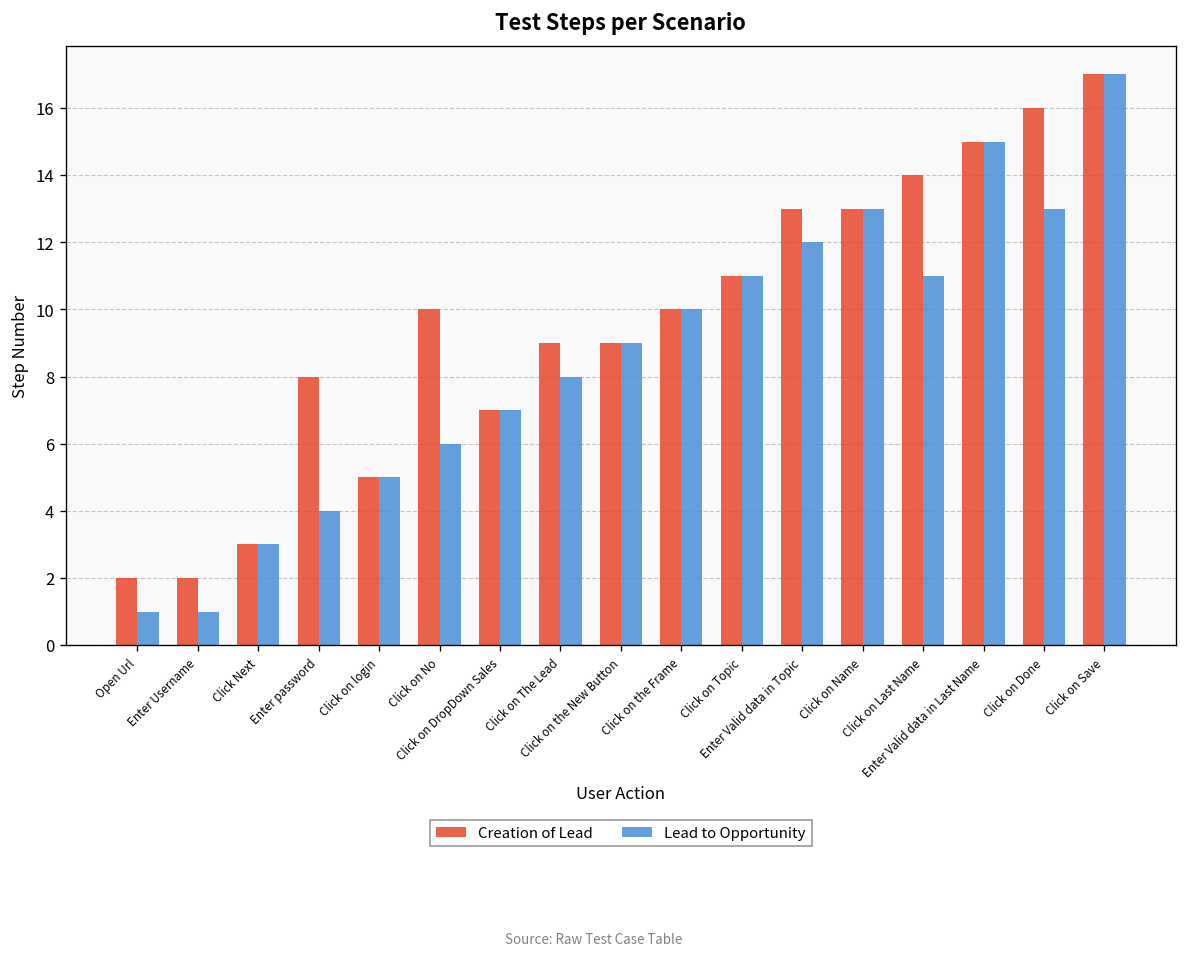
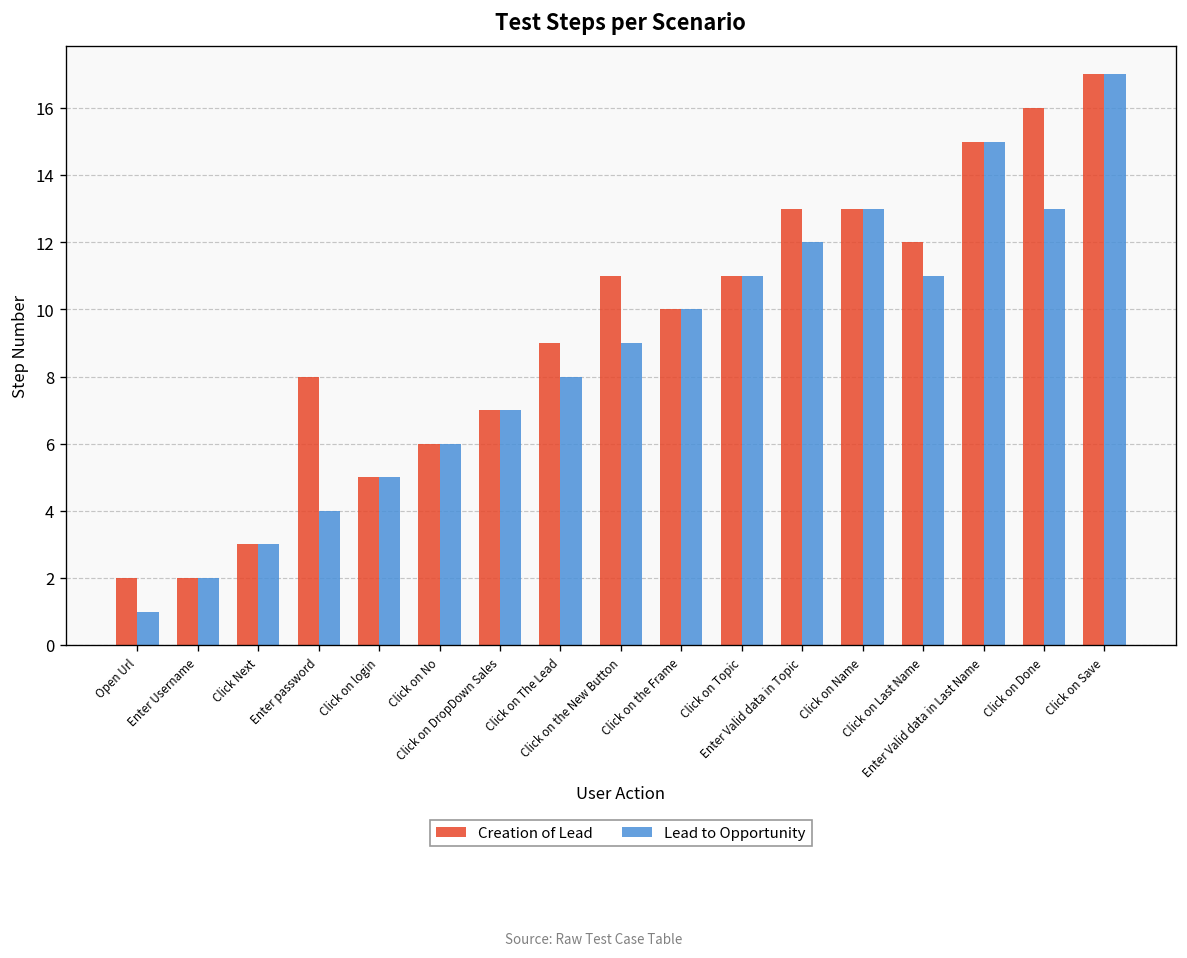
  {
    "Creation of Lead": {
      "Open Url": 2,
      "Enter Username": 2,
      "Click Next": 3,
      "Enter password": 8,
      "Click on login": 5,
-     "Click on No": 10,
+     "Click on No": 6,
      "Click on DropDown Sales": 7,
      "Click on The Lead": 9,
-     "Click on the New Button": 9,
+     "Click on the New Button": 11,
      "Click on the Frame": 10,
      "Click on Topic": 11,
      "Enter Valid data in Topic": 13,
      "Click on Name": 13,
-     "Click on Last Name": 14,
+     "Click on Last Name": 12,
      "Enter Valid data in Last Name": 15,
      "Click on Done": 16,
      "Click on Save": 17
    },
    "Lead to Opportunity": {
      "Open Url": 1,
-     "Enter Username": 1,
+     "Enter Username": 2,
      "Click Next": 3,
      "Enter password": 4,
      "Click on login": 5,
      "Click on No": 6,
      "Click on DropDown Sales": 7,
      "Click on The Lead": 8,
      "Click on the New Button": 9,
      "Click on the Frame": 10,
      "Click on Topic": 11,
      "Enter Valid data in Topic": 12,
      "Click on Name": 13,
      "Click on Last Name": 11,
      "Enter Valid data in Last Name": 15,
      "Click on Done": 13,
      "Click on Save": 17
    }
  }
